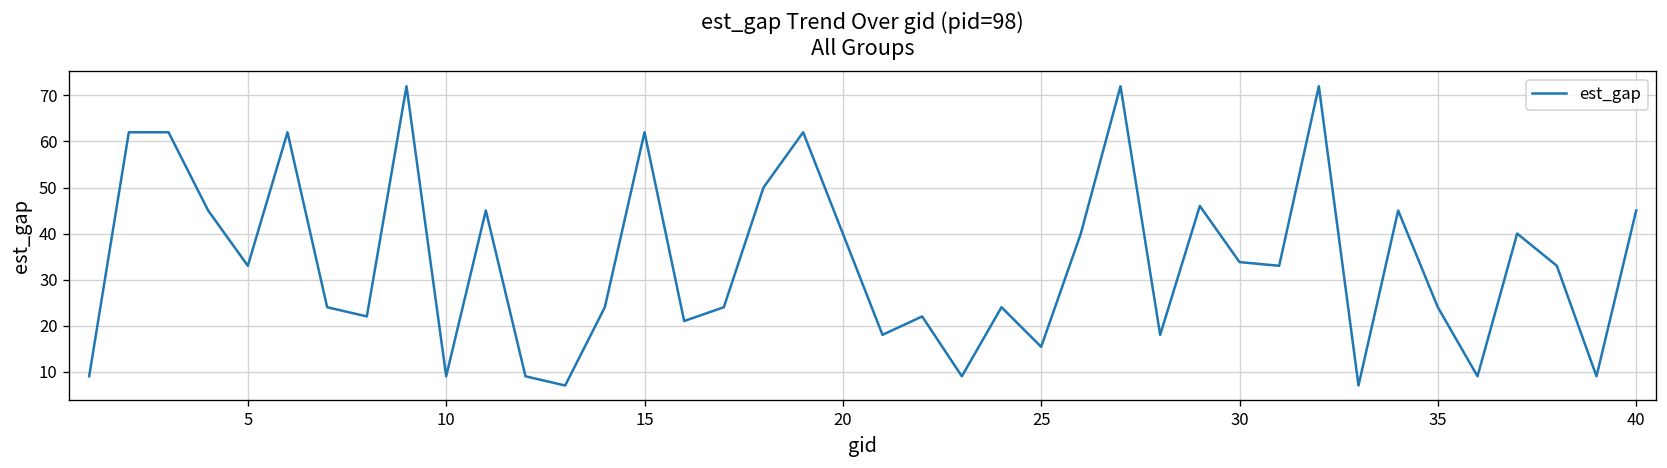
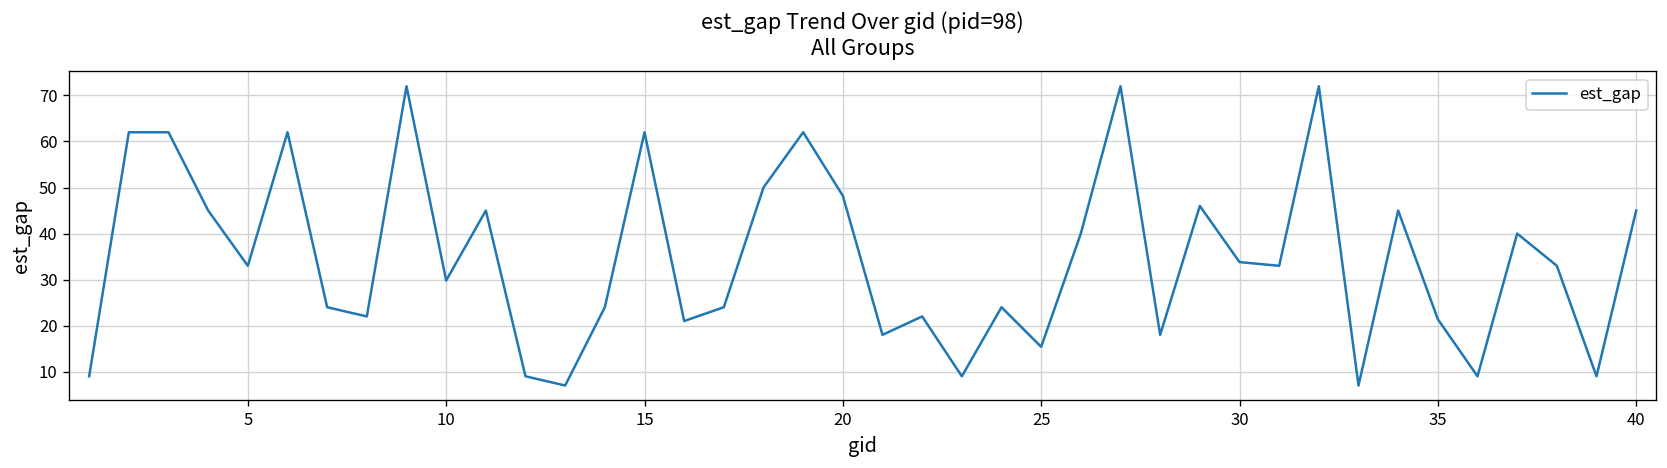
  {
    "5": 33,
-   "10": 9,
+   "10": 30,
    "15": 62,
-   "20": 40,
+   "20": 48,
    "25": 15,
    "30": 34,
-   "35": 24,
+   "35": 21,
    "40": 45
  }
